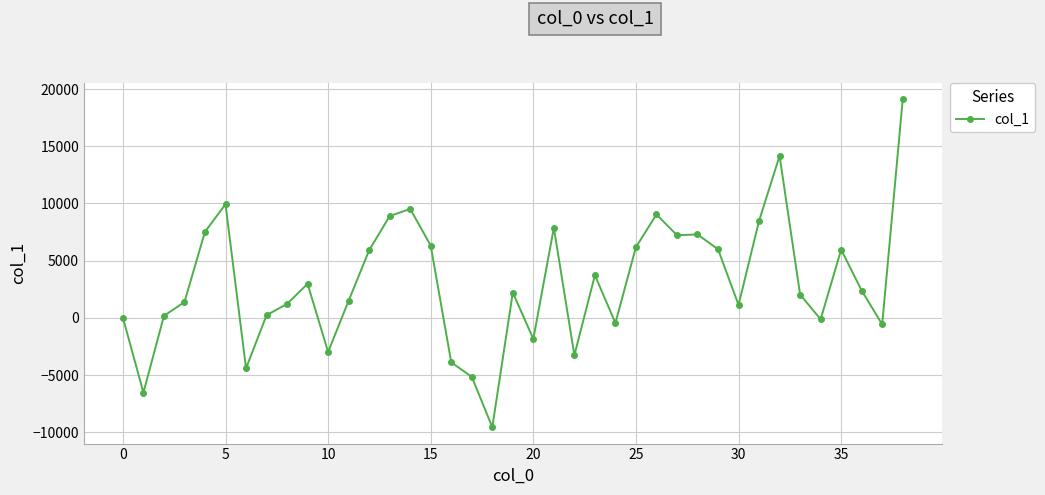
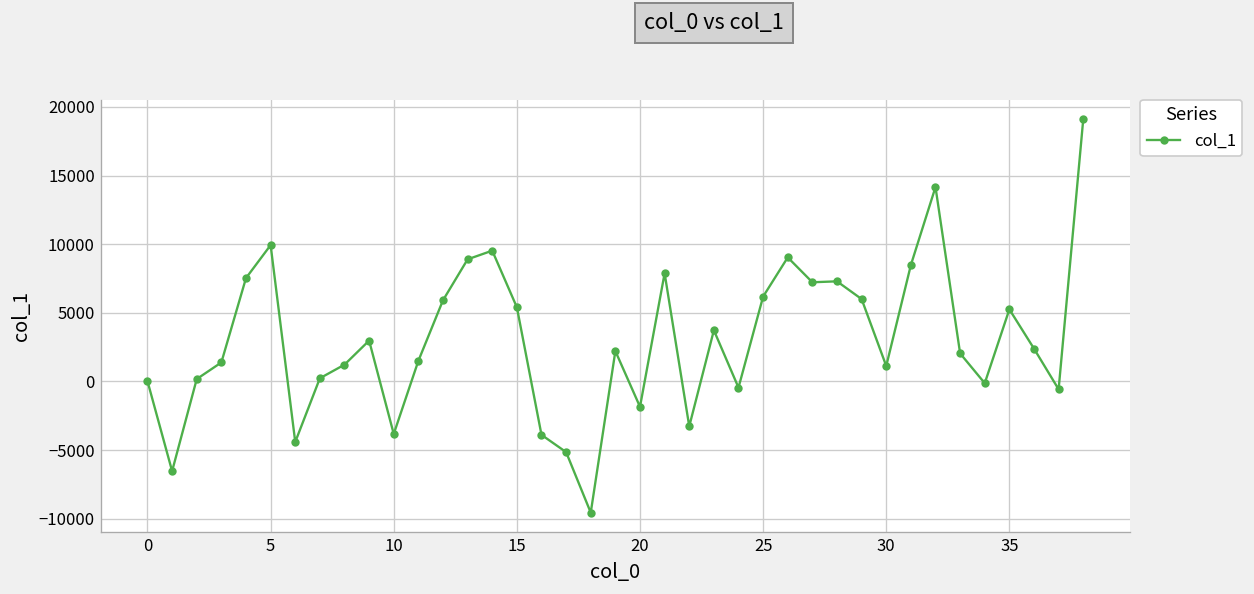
  {
    "0": 0,
    "5": 9900,
-   "10": -3000,
-   "15": 6300,
+   "10": -3800,
+   "15": 5400,
    "20": -1800,
    "25": 6200,
    "30": 1100,
-   "35": 6000
+   "35": 5300
  }
